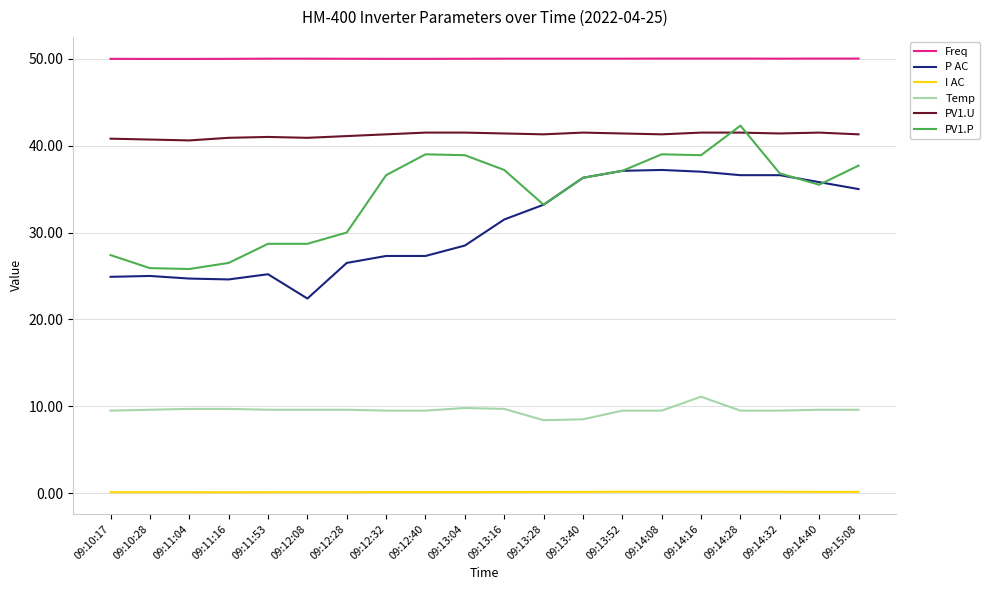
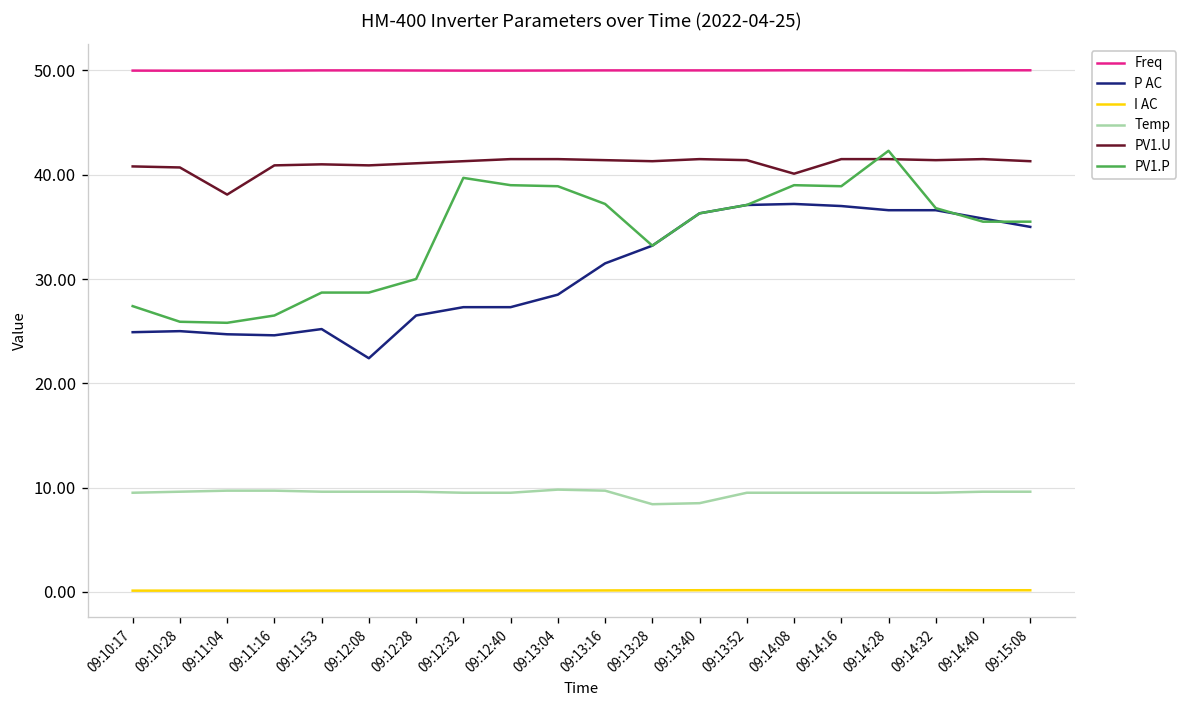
  {
    "Freq": {
      "09:10:17": 50,
      "09:10:28": 50,
      "09:11:04": 50,
      "09:11:16": 50,
      "09:11:53": 50,
      "09:12:08": 50,
      "09:12:28": 50,
      "09:12:32": 50,
      "09:12:40": 50,
      "09:13:04": 50,
      "09:13:16": 50,
      "09:13:28": 50,
      "09:13:40": 50,
      "09:13:52": 50,
      "09:14:08": 50,
      "09:14:16": 50,
      "09:14:28": 50,
      "09:14:32": 50,
      "09:14:40": 50,
      "09:15:08": 50
    },
    "P AC": {
      "09:10:17": 25,
      "09:10:28": 25,
      "09:11:04": 25,
      "09:11:16": 25,
      "09:11:53": 25,
      "09:12:08": 22,
      "09:12:28": 27,
      "09:12:32": 27,
      "09:12:40": 27,
      "09:13:04": 29,
      "09:13:16": 32,
      "09:14:08": 37,
      "09:14:16": 37,
      "09:14:28": 37,
      "09:14:40": 36,
      "09:15:08": 35
    },
    "I AC": {
      "09:10:17": 0,
      "09:10:28": 0,
      "09:11:04": 0,
      "09:11:16": 0,
      "09:11:53": 0,
      "09:12:08": 0,
      "09:12:28": 0,
      "09:12:32": 0,
      "09:12:40": 0,
      "09:13:04": 0,
      "09:13:16": 0,
      "09:13:28": 0,
      "09:13:40": 0,
      "09:13:52": 0,
      "09:14:08": 0,
      "09:14:16": 0,
      "09:14:28": 0,
      "09:14:32": 0,
      "09:14:40": 0,
      "09:15:08": 0
    },
    "Temp": {
      "09:10:17": 10,
      "09:10:28": 10,
      "09:11:04": 10,
      "09:11:16": 10,
      "09:11:53": 10,
      "09:12:08": 10,
      "09:12:28": 10,
      "09:12:32": 10,
      "09:12:40": 10,
      "09:13:04": 10,
      "09:13:16": 10,
      "09:13:28": 8,
      "09:13:40": 9,
      "09:13:52": 10,
      "09:14:08": 10,
-     "09:14:16": 11,
+     "09:14:16": 10,
      "09:14:28": 10,
      "09:14:32": 10,
      "09:14:40": 10,
      "09:15:08": 10
    },
    "PV1.U": {
      "09:10:17": 41,
      "09:10:28": 41,
-     "09:11:04": 41,
+     "09:11:04": 38,
      "09:11:16": 41,
      "09:11:53": 41,
      "09:12:08": 41,
      "09:12:28": 41,
      "09:12:32": 41,
      "09:12:40": 42,
      "09:13:04": 42,
      "09:13:16": 41,
      "09:13:28": 41,
      "09:13:40": 42,
      "09:13:52": 41,
-     "09:14:08": 41,
+     "09:14:08": 40,
      "09:14:16": 42,
      "09:14:28": 42,
      "09:14:32": 41,
      "09:14:40": 42,
      "09:15:08": 41
    },
    "PV1.P": {
      "09:10:17": 27,
      "09:10:28": 26,
      "09:11:04": 26,
      "09:11:16": 27,
      "09:11:53": 29,
      "09:12:08": 29,
      "09:12:28": 30,
-     "09:12:32": 37,
+     "09:12:32": 40,
      "09:12:40": 39,
      "09:13:04": 39,
      "09:13:16": 37,
      "09:14:08": 39,
      "09:14:16": 39,
      "09:14:28": 42,
      "09:14:40": 36,
-     "09:15:08": 38
+     "09:15:08": 36
    }
  }
